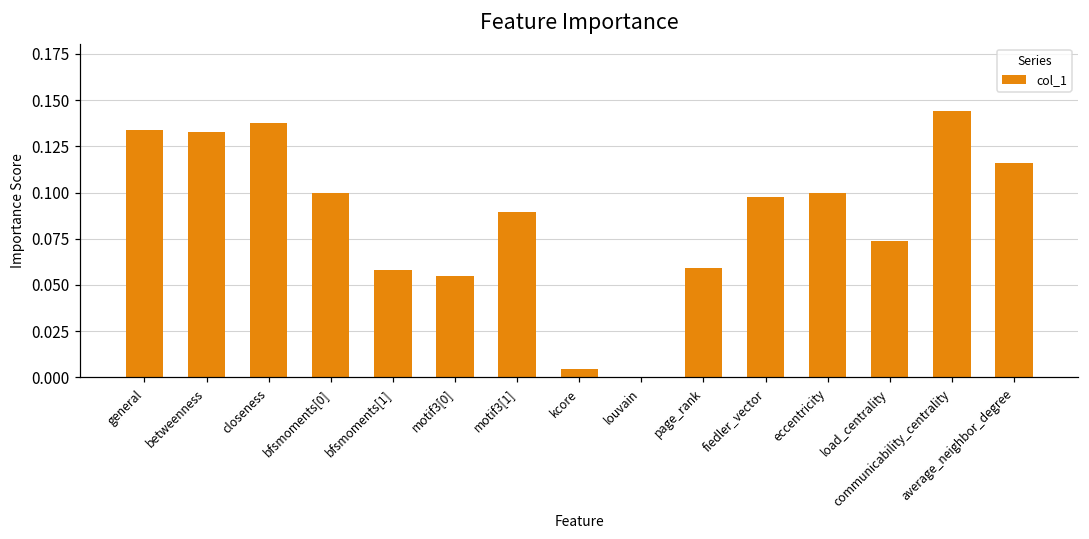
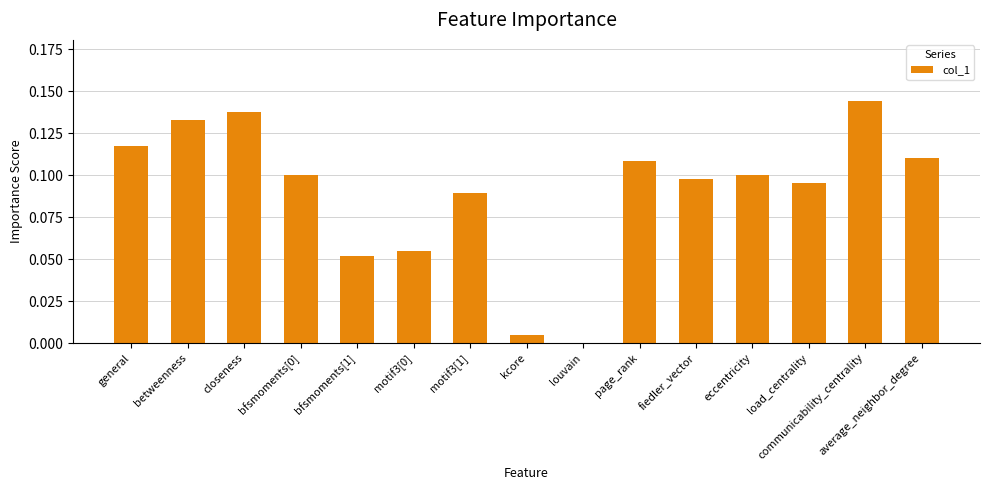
  {
-   "general": 0.134,
+   "general": 0.117,
    "betweenness": 0.133,
    "closeness": 0.137,
    "bfsmoments[0]": 0.100,
-   "bfsmoments[1]": 0.058,
+   "bfsmoments[1]": 0.052,
    "motif3[0]": 0.055,
    "motif3[1]": 0.089,
    "kcore": 0.005,
-   "page_rank": 0.059,
+   "page_rank": 0.108,
    "fiedler_vector": 0.098,
    "eccentricity": 0.100,
-   "load_centrality": 0.074,
+   "load_centrality": 0.095,
    "communicability_centrality": 0.144,
-   "average_neighbor_degree": 0.116
+   "average_neighbor_degree": 0.110
  }
